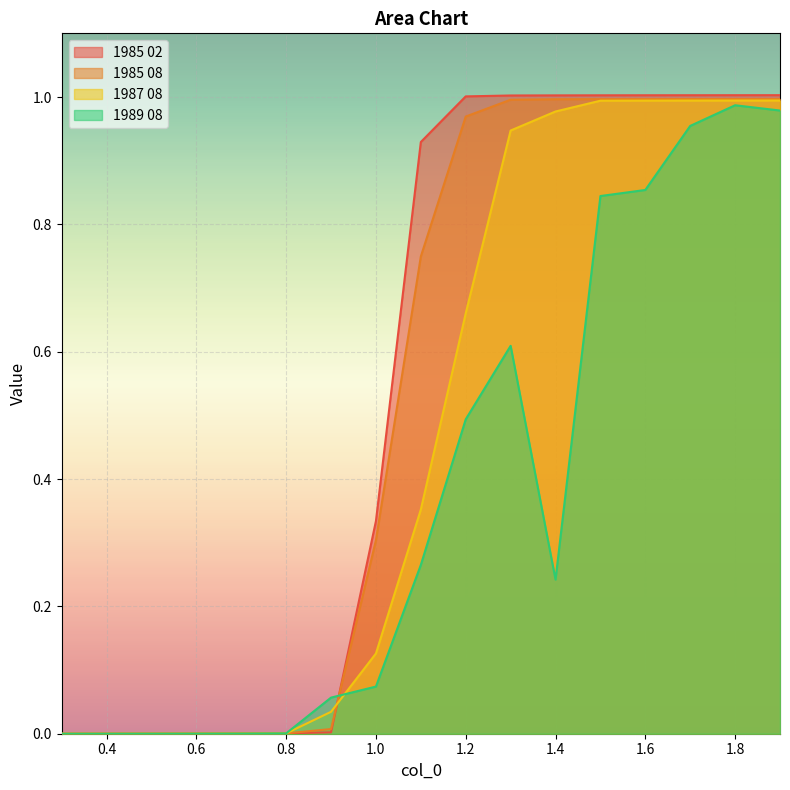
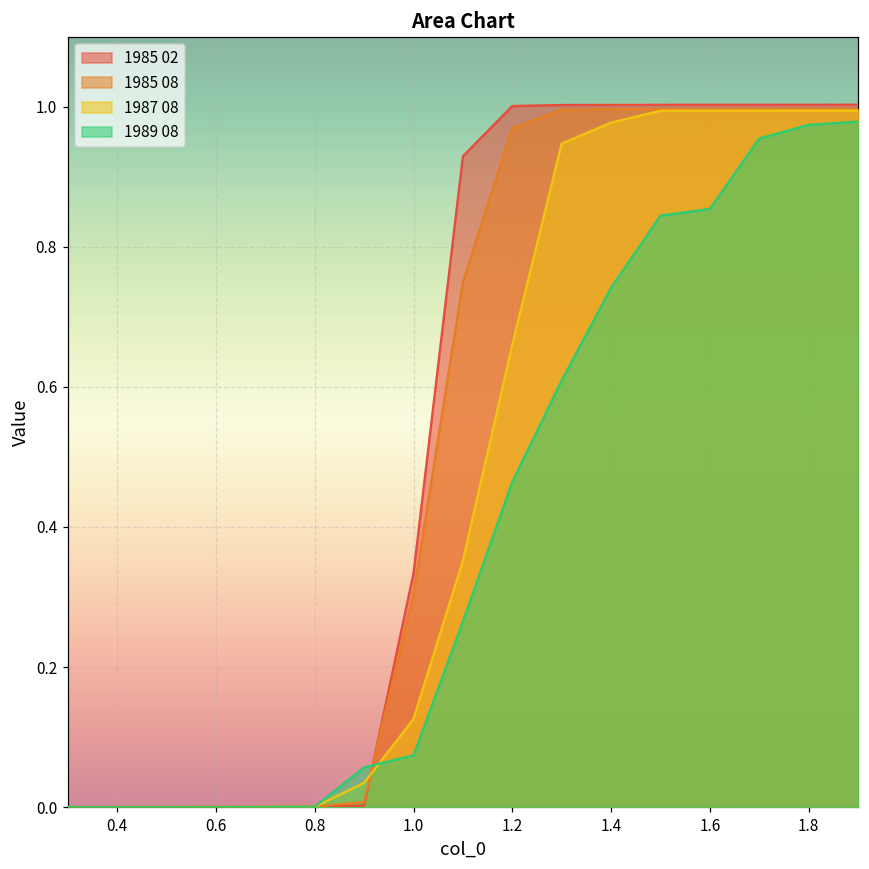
  {
    "1989 08": {
      "1.0": 0.07,
-     "1.2": 0.49,
-     "1.4": 0.24,
+     "1.2": 0.46,
+     "1.4": 0.74,
      "1.6": 0.85,
-     "1.8": 0.99
+     "1.8": 0.97
    }
  }
